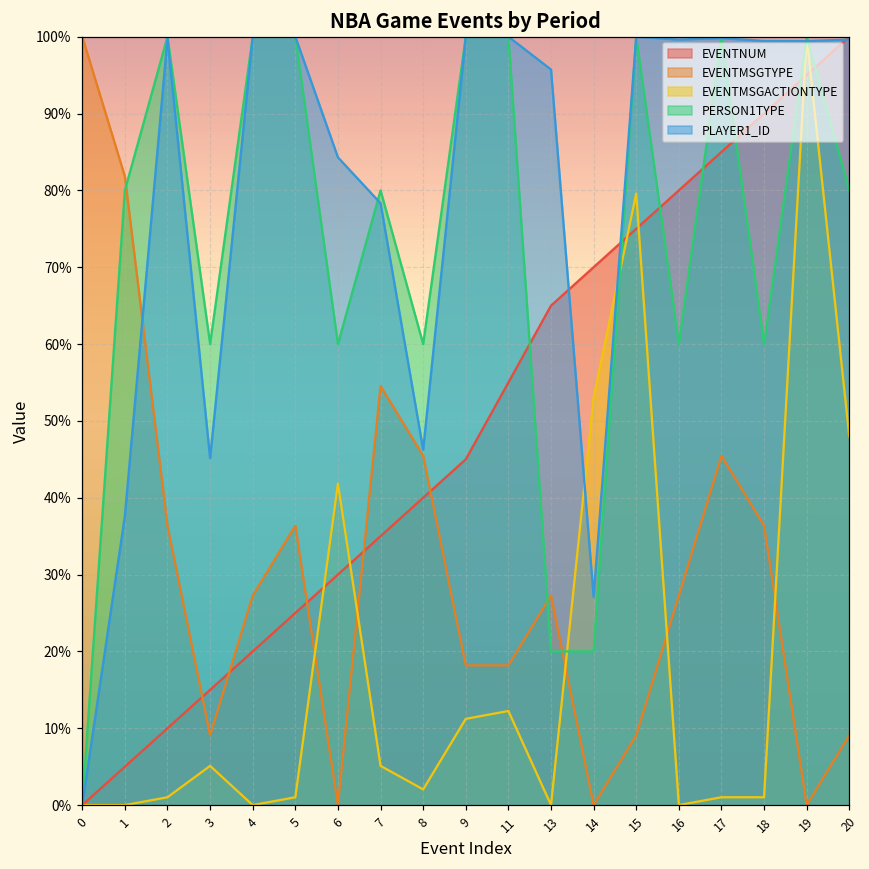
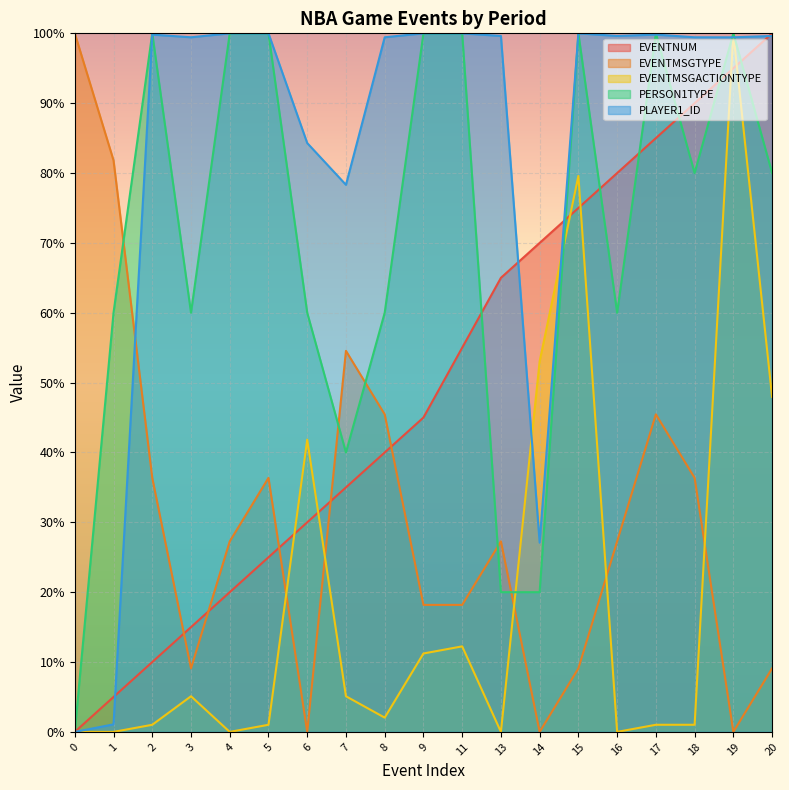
  {
    "PERSON1TYPE": {
-     "1": "80%",
+     "1": "60%",
      "3": "60%",
      "6": "60%",
-     "7": "80%",
+     "7": "40%",
      "8": "60%",
      "13": "20%",
      "14": "20%",
      "16": "60%",
-     "18": "60%",
+     "18": "80%",
      "20": "80%"
    },
    "PLAYER1_ID": {
-     "1": "38%",
-     "3": "45%",
+     "1": "1%",
+     "3": "99%",
      "6": "84%",
      "7": "78%",
-     "8": "46%",
-     "13": "96%",
+     "8": "99%",
+     "13": "100%",
      "14": "27%",
      "16": "100%",
      "18": "99%",
      "19": "99%",
      "20": "100%"
    }
  }
